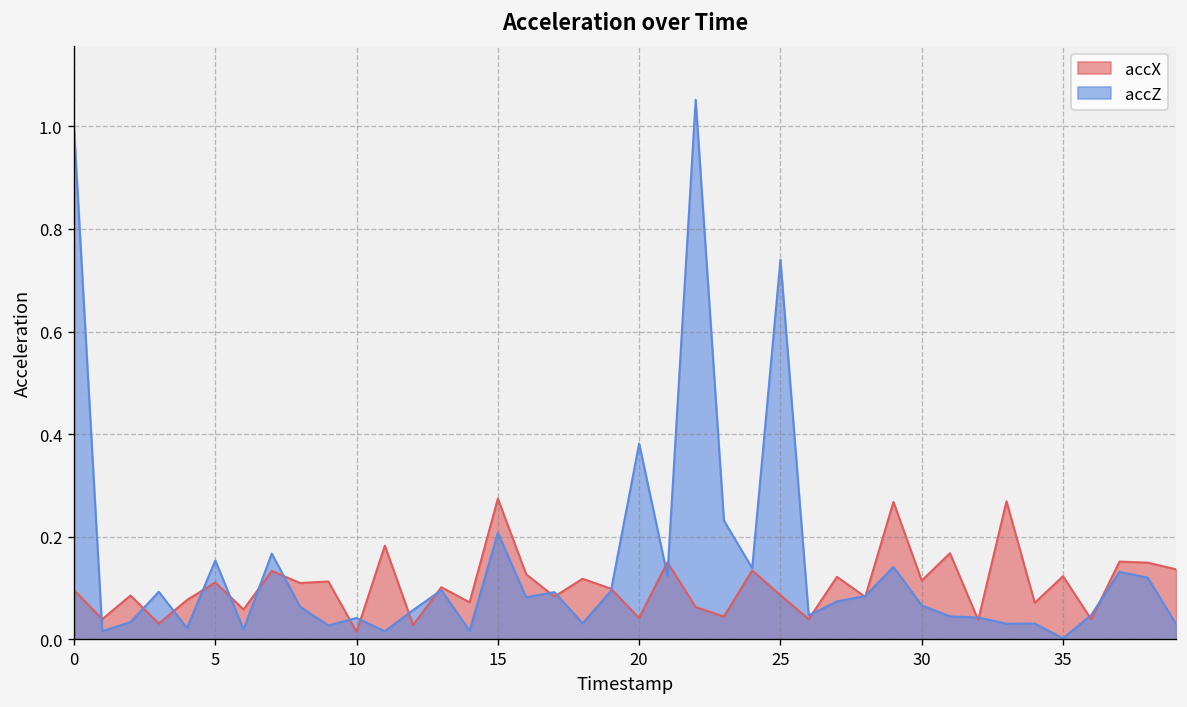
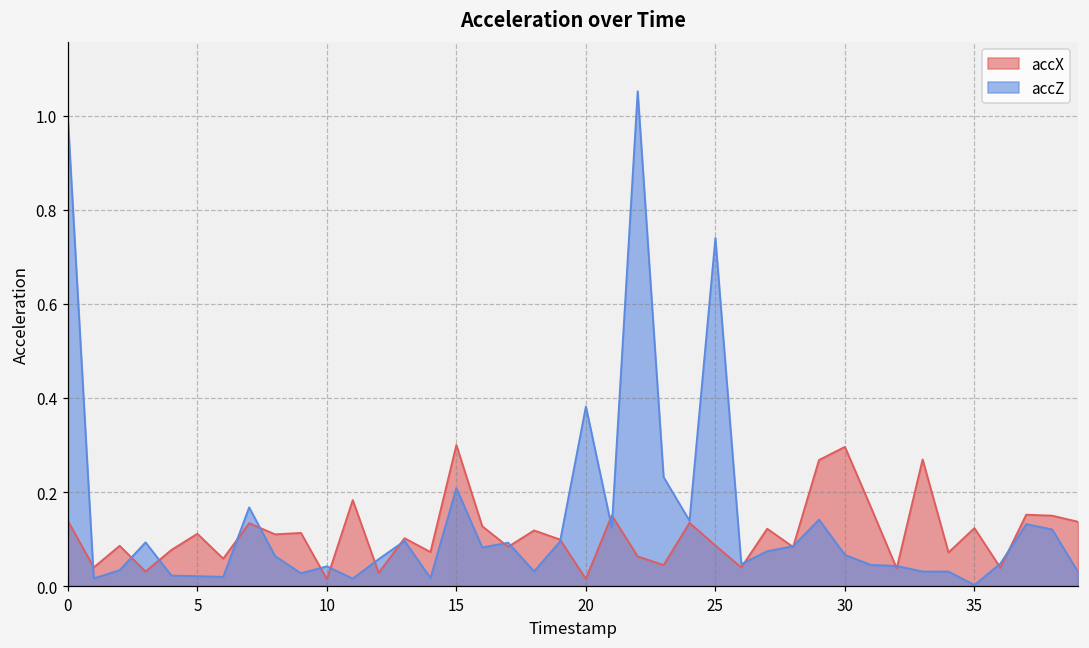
  {
    "accX": {
-     "0": 0.10,
+     "0": 0.14,
      "5": 0.11,
      "10": 0.01,
-     "15": 0.27,
-     "20": 0.04,
+     "15": 0.30,
+     "20": 0.02,
      "25": 0.09,
-     "30": 0.11,
+     "30": 0.30,
      "35": 0.12
    },
    "accZ": {
      "0": 1.00,
-     "5": 0.15,
+     "5": 0.02,
      "10": 0.04,
      "15": 0.21,
      "20": 0.38,
      "25": 0.74,
      "30": 0.07,
      "35": 0.00
    }
  }
